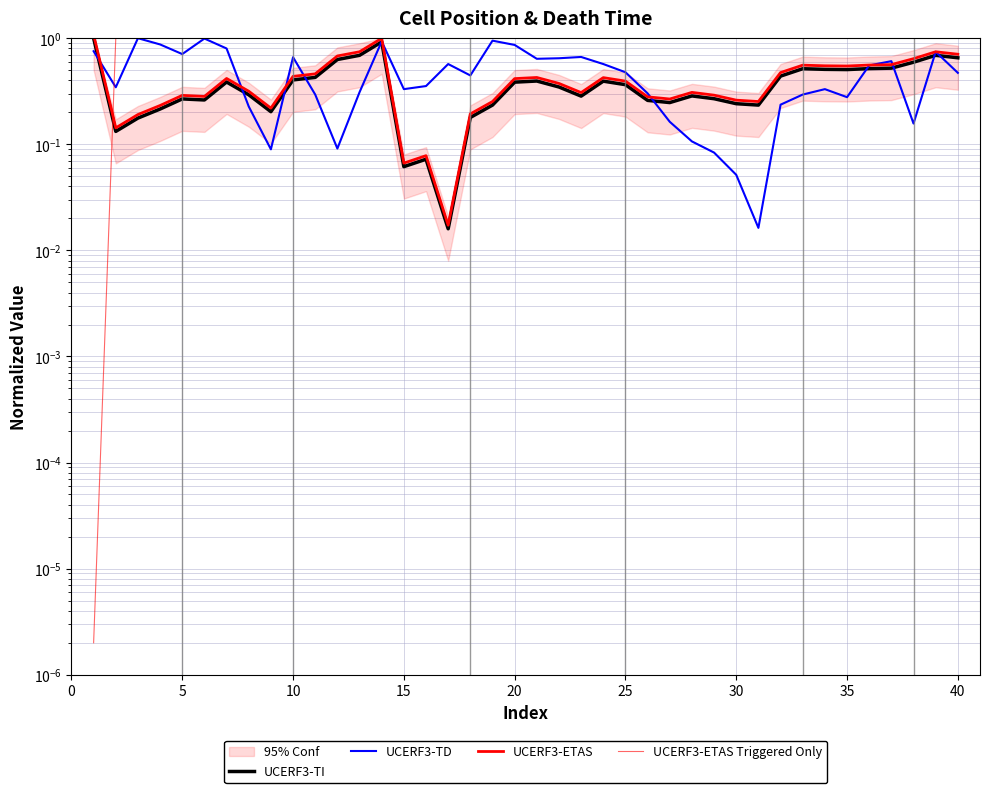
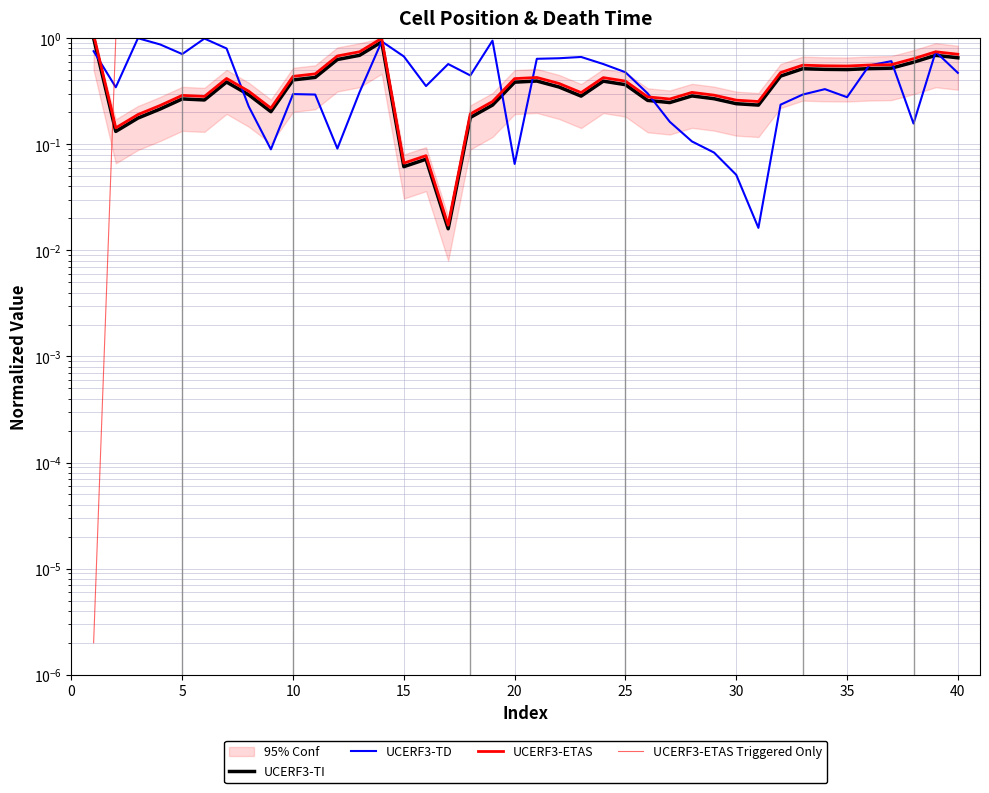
  {
    "UCERF3-TI": {
      "5": 0.27,
      "10": 0.40,
      "15": 0.06,
      "20": 0.39,
      "25": 0.36,
      "30": 0.24,
      "35": 0.5,
      "40": 0.7
    },
    "UCERF3-TD": {
      "5": 0.7,
-     "10": 0.7,
-     "15": 0.33,
-     "20": 0.9,
+     "10": 0.30,
+     "15": 0.7,
+     "20": 0.07,
      "30": 0.05,
      "35": 0.28,
      "40": 0.5
    }
  }
